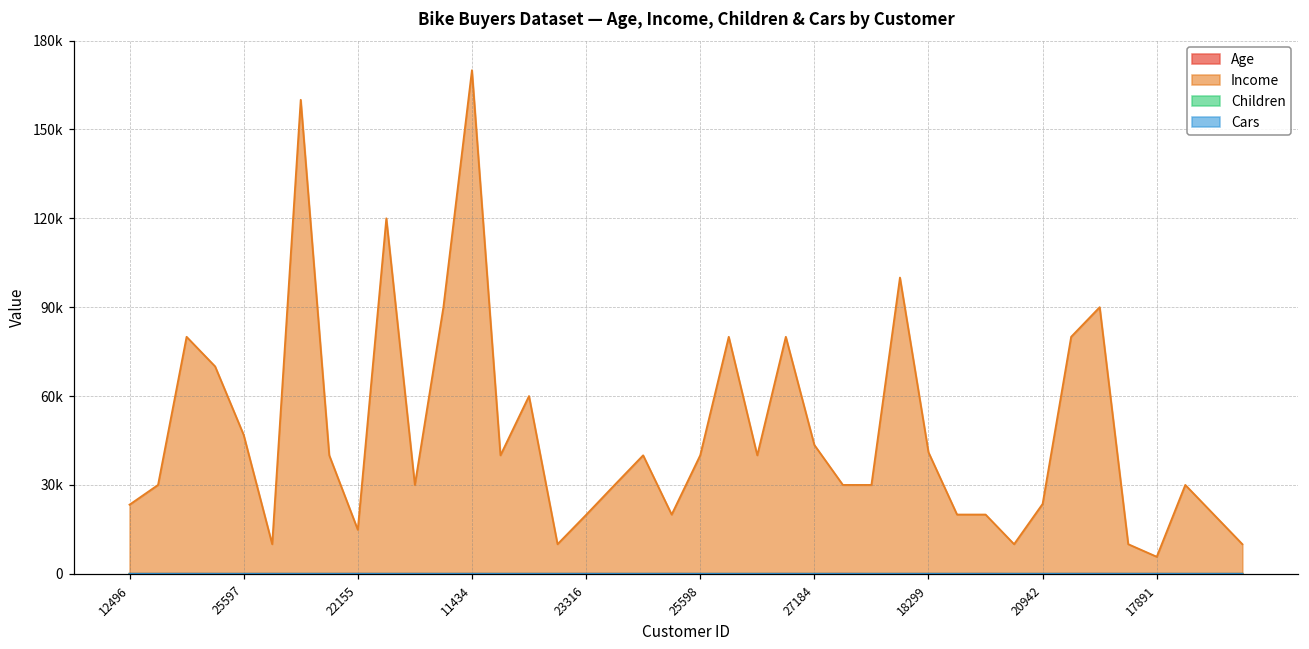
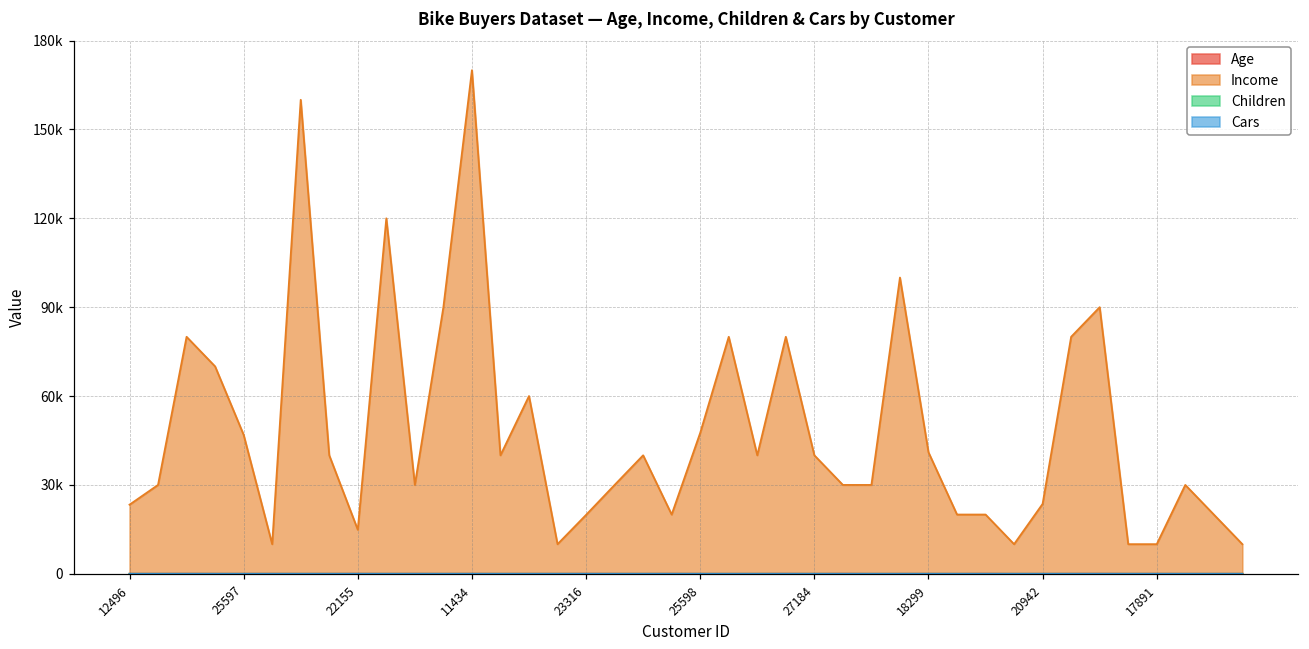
  {
    "Cars": {
      "12496": 0,
      "25597": 0,
      "22155": 0,
      "11434": 0,
      "23316": 0,
      "25598": 0,
      "27184": 0,
      "18299": 0,
      "20942": 0,
      "17891": 0
    },
    "Income": {
      "12496": 23000,
      "25597": 47000,
      "22155": 15000,
      "11434": 170000,
      "23316": 20000,
-     "25598": 40000,
-     "27184": 43000,
+     "25598": 48000,
+     "27184": 40000,
      "18299": 41000,
      "20942": 24000,
-     "17891": 6000
+     "17891": 10000
    }
  }
